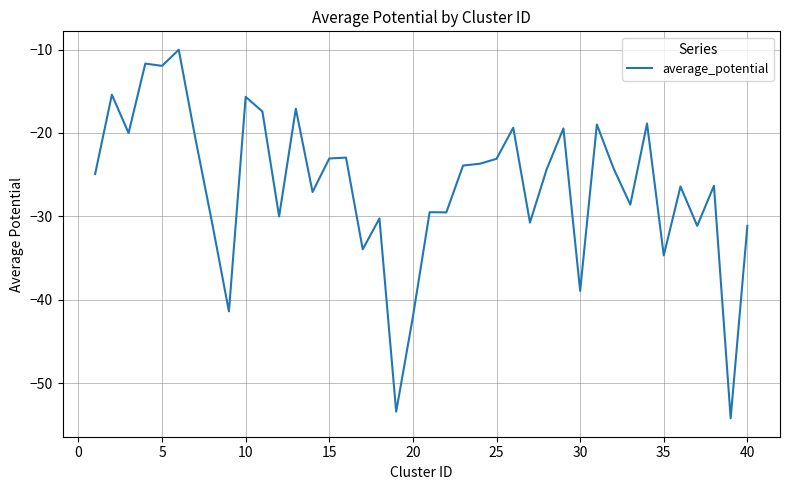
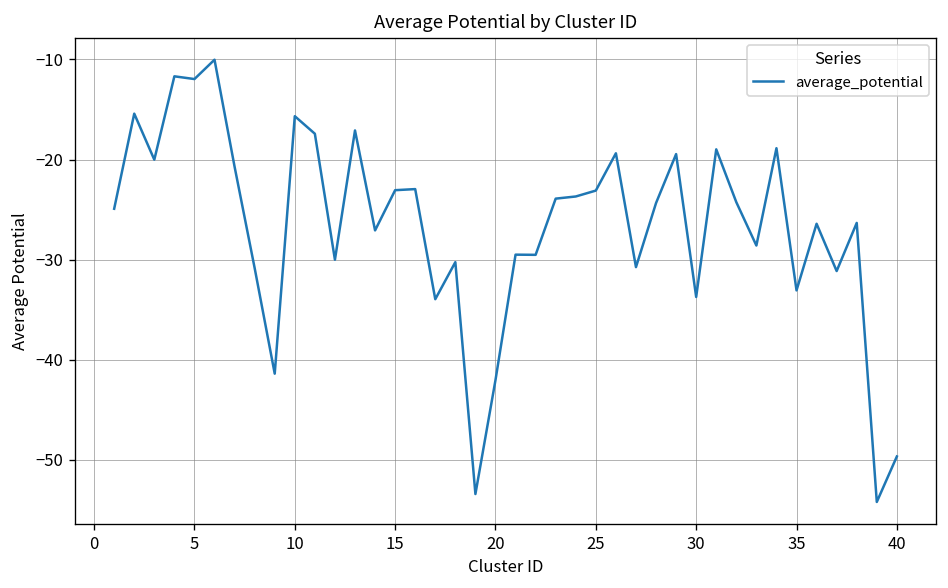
  {
    "5": -12,
    "10": -16,
    "15": -23,
    "20": -42,
    "25": -23,
-   "30": -39,
-   "35": -35,
-   "40": -31
+   "30": -34,
+   "35": -33,
+   "40": -50
  }
